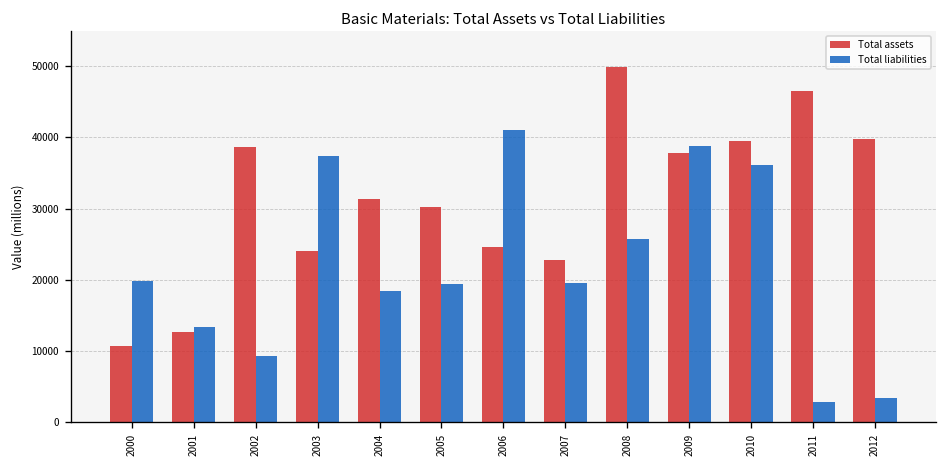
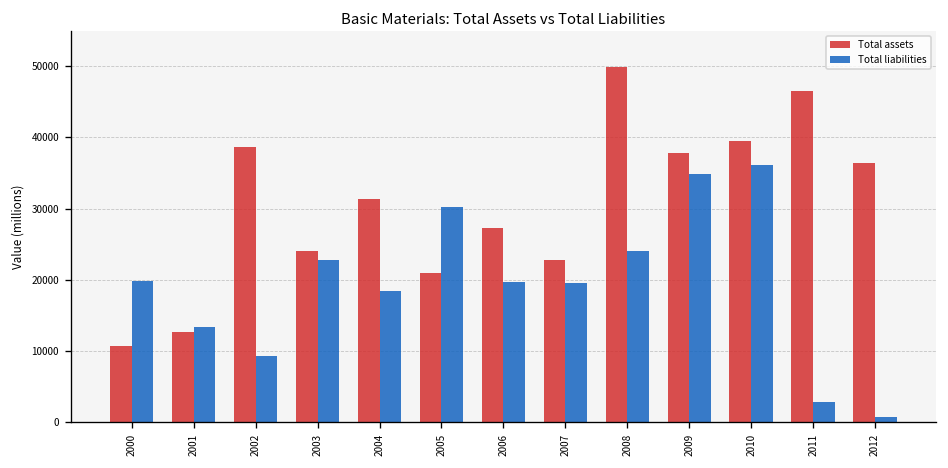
  {
    "Total assets": {
      "2000": 11000,
      "2001": 13000,
      "2002": 39000,
      "2003": 24000,
      "2004": 31000,
-     "2005": 30000,
-     "2006": 25000,
+     "2005": 21000,
+     "2006": 27000,
      "2007": 23000,
      "2008": 50000,
      "2009": 38000,
      "2010": 40000,
      "2011": 46000,
-     "2012": 40000
+     "2012": 36000
    },
    "Total liabilities": {
      "2000": 20000,
      "2001": 13000,
      "2002": 9000,
-     "2003": 37000,
+     "2003": 23000,
      "2004": 18000,
-     "2005": 19000,
-     "2006": 41000,
+     "2005": 30000,
+     "2006": 20000,
      "2007": 20000,
-     "2008": 26000,
-     "2009": 39000,
+     "2008": 24000,
+     "2009": 35000,
      "2010": 36000,
      "2011": 3000,
-     "2012": 3000
+     "2012": 1000
    }
  }
